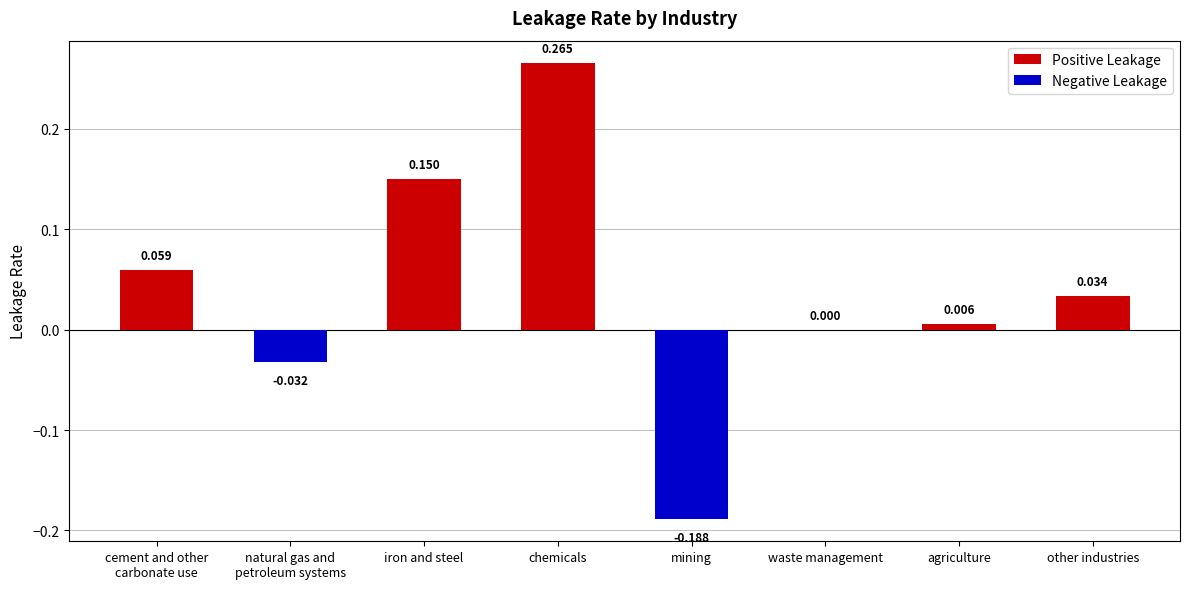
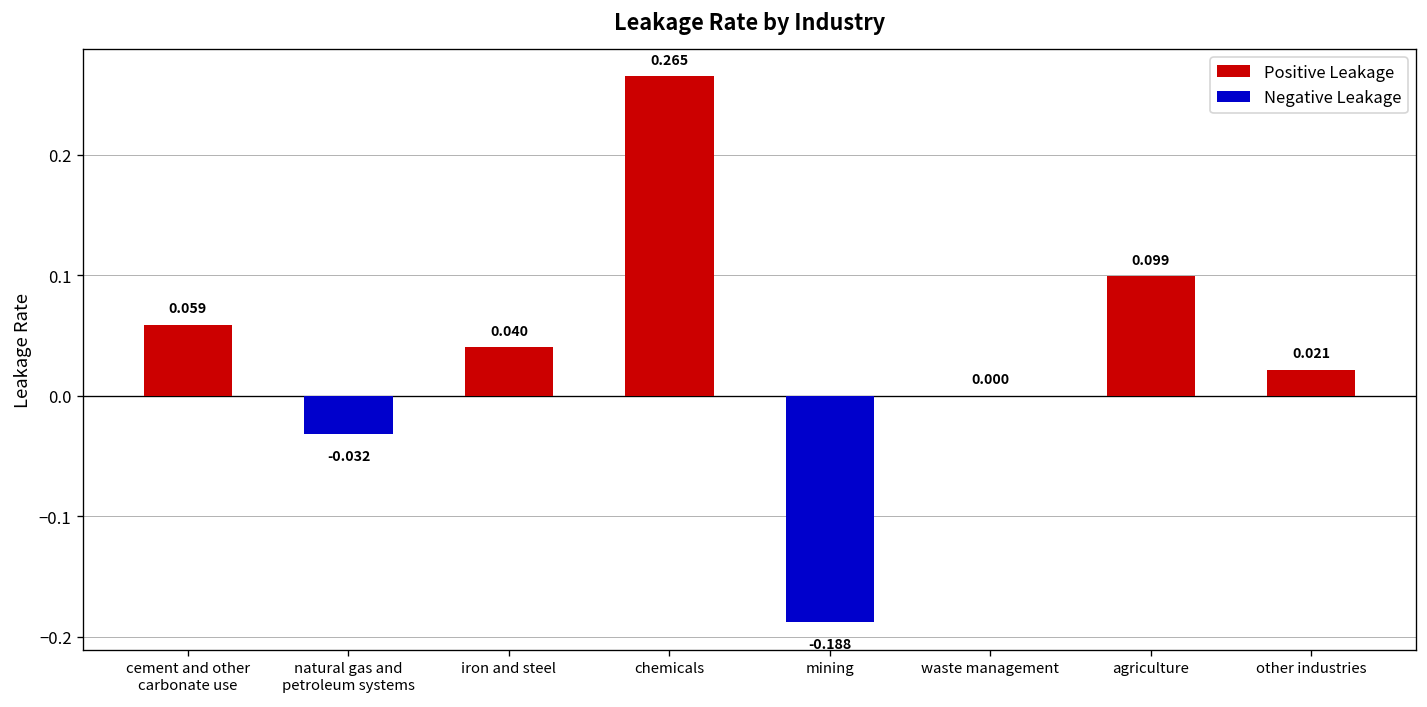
  {
    "Positive Leakage": {
      "cement and other carbonate use": 0.059,
-     "iron and steel": 0.150,
+     "iron and steel": 0.040,
      "chemicals": 0.265,
      "waste management": 0.000,
-     "agriculture": 0.006,
-     "other industries": 0.034
+     "agriculture": 0.099,
+     "other industries": 0.021
    },
    "Negative Leakage": {
      "natural gas and petroleum systems": -0.032,
      "mining": -0.188
    }
  }
